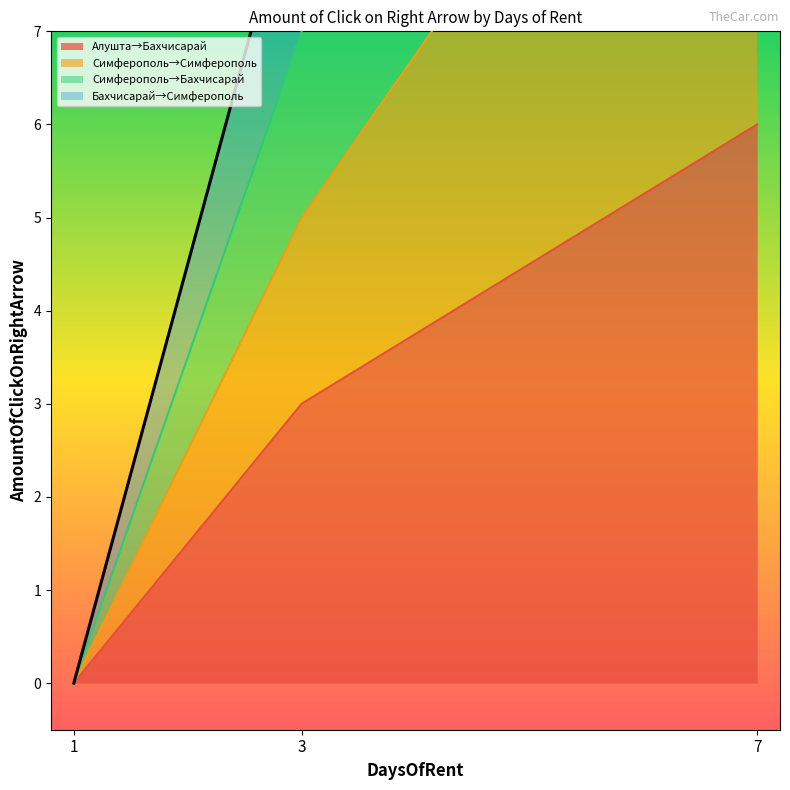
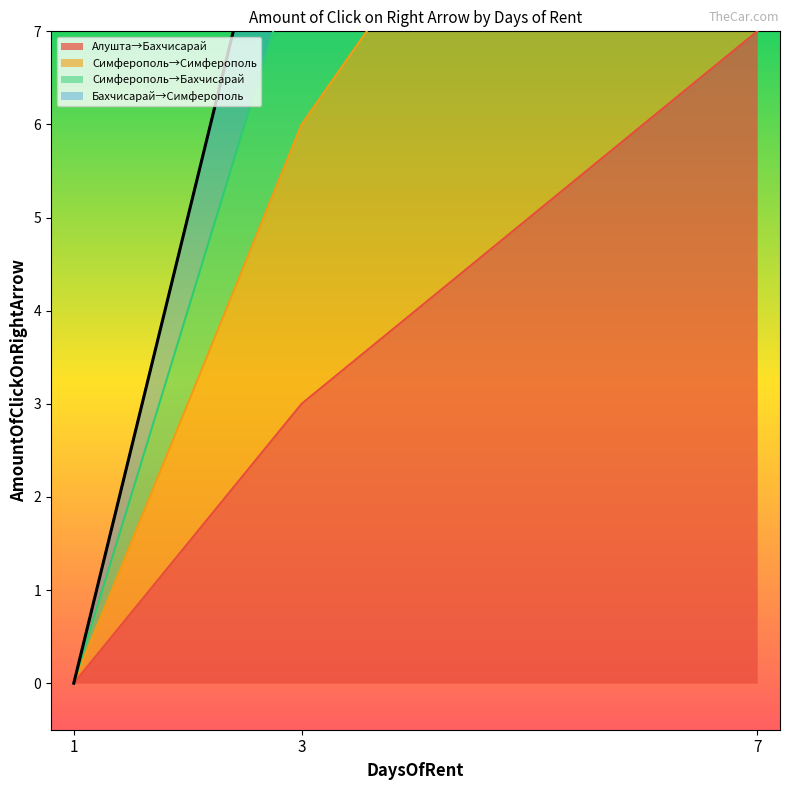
  {
    "Алушта→Бахчисарай": {
      "3": 3,
-     "7": 6
+     "7": 7
    },
    "Симферополь→Симферополь": {
-     "3": 2
+     "3": 3
    }
  }
